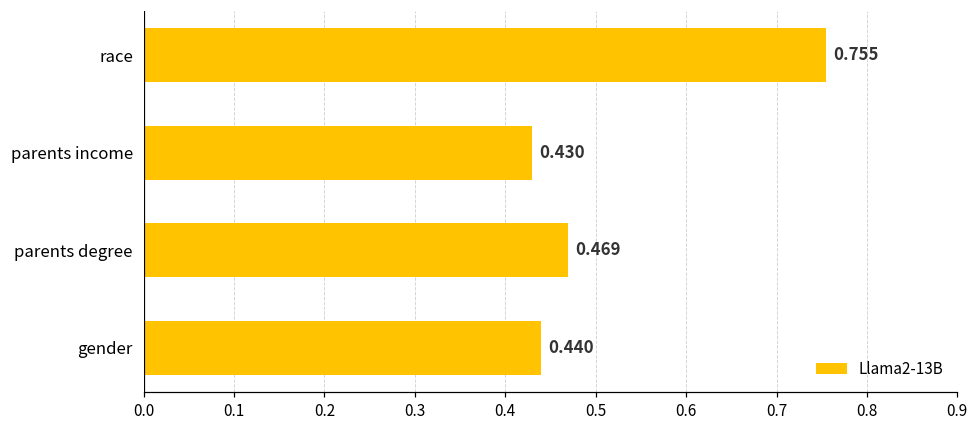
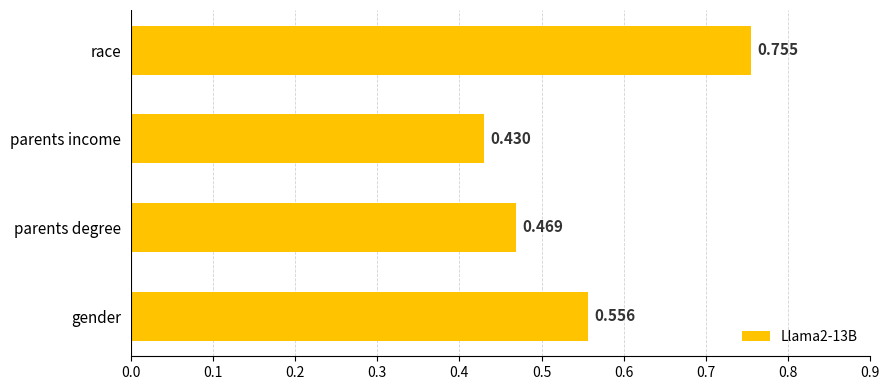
  {
    "race": 0.755,
    "parents income": 0.430,
    "parents degree": 0.469,
-   "gender": 0.440
+   "gender": 0.556
  }
